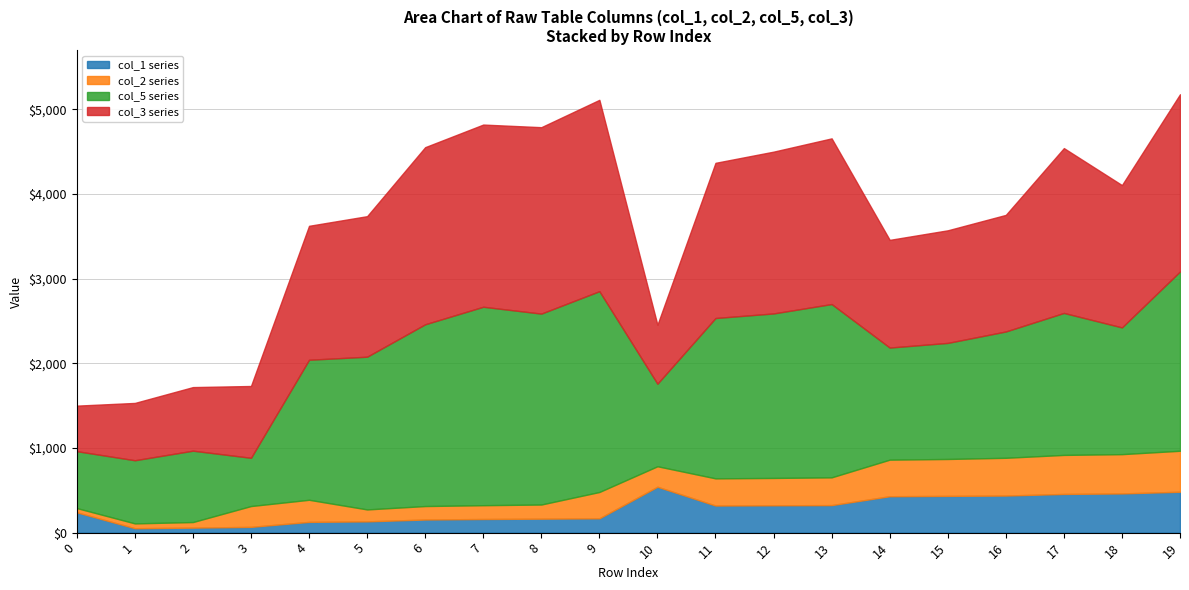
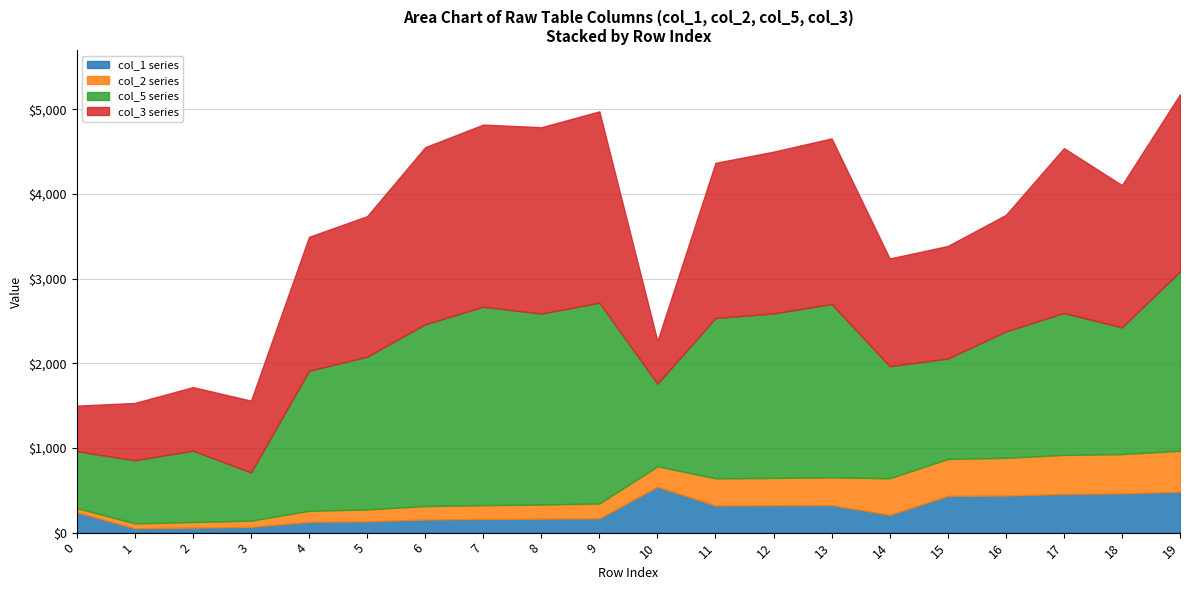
  {
    "col_1 series": {
      "0": "$200",
      "1": "$100",
      "2": "$100",
      "3": "$100",
      "4": "$100",
      "5": "$100",
      "6": "$200",
      "7": "$200",
      "8": "$200",
      "9": "$200",
      "10": "$500",
      "11": "$300",
      "12": "$300",
      "13": "$300",
-     "14": "$400",
+     "14": "$200",
      "15": "$400",
      "16": "$400",
      "17": "$500",
      "18": "$500",
      "19": "$500"
    },
    "col_2 series": {
      "0": "$100",
      "1": "$100",
      "2": "$100",
-     "3": "$200",
-     "4": "$300",
+     "3": "$100",
+     "4": "$100",
      "5": "$100",
      "6": "$200",
      "7": "$200",
      "8": "$200",
-     "9": "$300",
+     "9": "$200",
      "10": "$200",
      "11": "$300",
      "12": "$300",
      "13": "$300",
      "14": "$400",
      "15": "$400",
      "16": "$400",
      "17": "$500",
      "18": "$500",
      "19": "$500"
    },
    "col_5 series": {
      "0": "$700",
      "1": "$700",
      "2": "$800",
      "3": "$600",
      "4": "$1,700",
      "5": "$1,800",
      "6": "$2,100",
      "7": "$2,300",
      "8": "$2,300",
      "9": "$2,400",
      "10": "$1,000",
      "11": "$1,900",
      "12": "$1,900",
      "13": "$2,000",
      "14": "$1,300",
-     "15": "$1,400",
+     "15": "$1,200",
      "16": "$1,500",
      "17": "$1,700",
      "18": "$1,500",
      "19": "$2,100"
    },
    "col_3 series": {
      "0": "$500",
      "1": "$700",
      "2": "$800",
      "3": "$800",
      "4": "$1,600",
      "5": "$1,700",
      "6": "$2,100",
      "7": "$2,200",
      "8": "$2,200",
      "9": "$2,300",
-     "10": "$700",
+     "10": "$500",
      "11": "$1,800",
      "12": "$1,900",
      "13": "$2,000",
      "14": "$1,300",
      "15": "$1,300",
      "16": "$1,400",
      "17": "$1,900",
      "18": "$1,700",
      "19": "$2,100"
    }
  }
